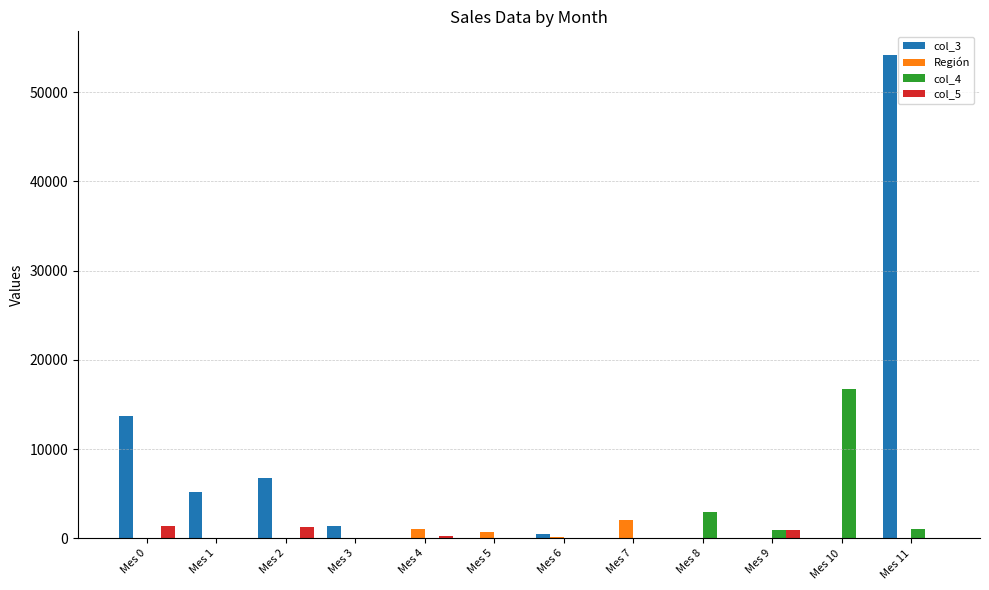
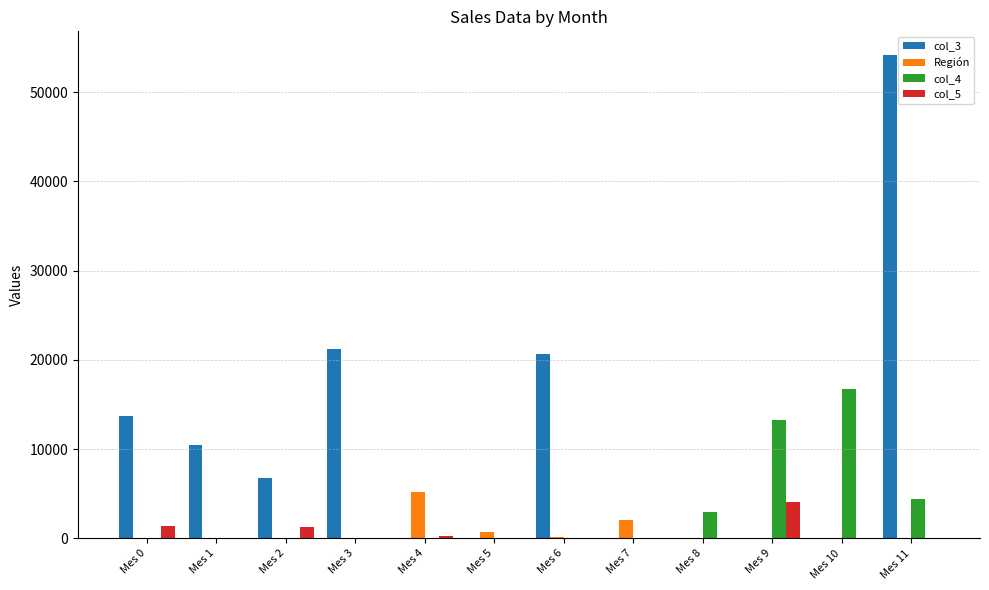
  {
    "col_3": {
      "Mes 0": 14000,
-     "Mes 1": 5000,
+     "Mes 1": 11000,
      "Mes 2": 7000,
-     "Mes 3": 1000,
+     "Mes 3": 21000,
      "Mes 4": 0,
      "Mes 5": 0,
-     "Mes 6": 1000,
+     "Mes 6": 21000,
      "Mes 7": 0,
      "Mes 8": 0,
      "Mes 9": 0,
      "Mes 10": 0,
      "Mes 11": 54000
    },
    "Región": {
      "Mes 0": 0,
      "Mes 1": 0,
      "Mes 2": 0,
      "Mes 3": 0,
-     "Mes 4": 1000,
+     "Mes 4": 5000,
      "Mes 5": 1000,
      "Mes 7": 2000,
      "Mes 8": 0,
      "Mes 9": 0,
      "Mes 10": 0,
      "Mes 11": 0
    },
    "col_4": {
      "Mes 0": 0,
      "Mes 1": 0,
      "Mes 2": 0,
      "Mes 3": 0,
      "Mes 4": 0,
      "Mes 5": 0,
      "Mes 6": 0,
      "Mes 7": 0,
      "Mes 8": 3000,
-     "Mes 9": 1000,
+     "Mes 9": 13000,
      "Mes 10": 17000,
-     "Mes 11": 1000
+     "Mes 11": 4000
    },
    "col_5": {
      "Mes 0": 1000,
      "Mes 1": 0,
      "Mes 2": 1000,
      "Mes 5": 0,
      "Mes 6": 0,
      "Mes 7": 0,
      "Mes 8": 0,
-     "Mes 9": 1000,
+     "Mes 9": 4000,
      "Mes 10": 0,
      "Mes 11": 0
    }
  }
